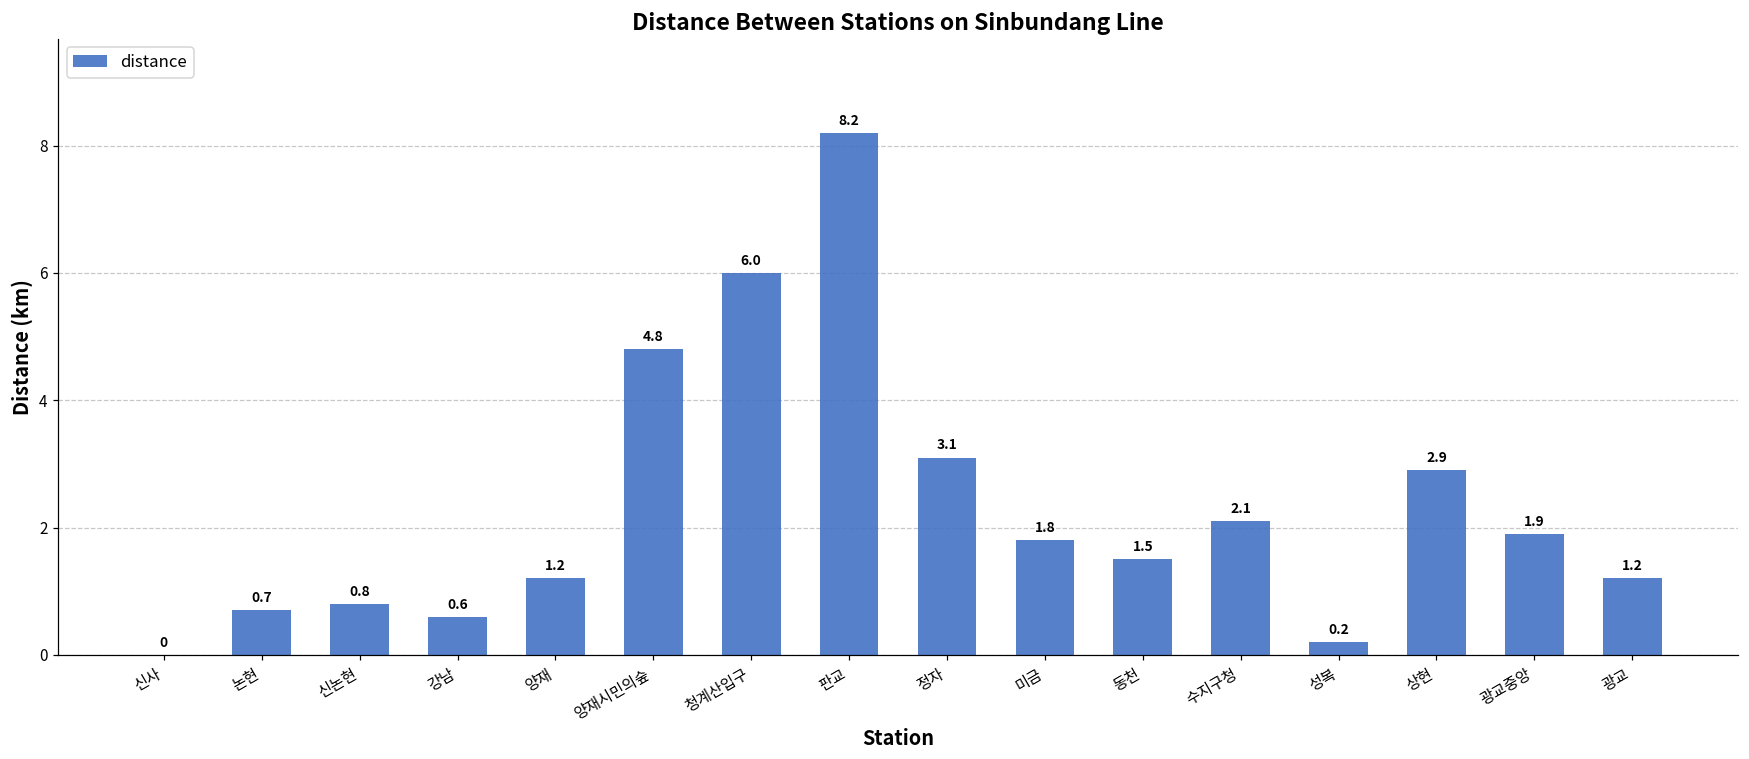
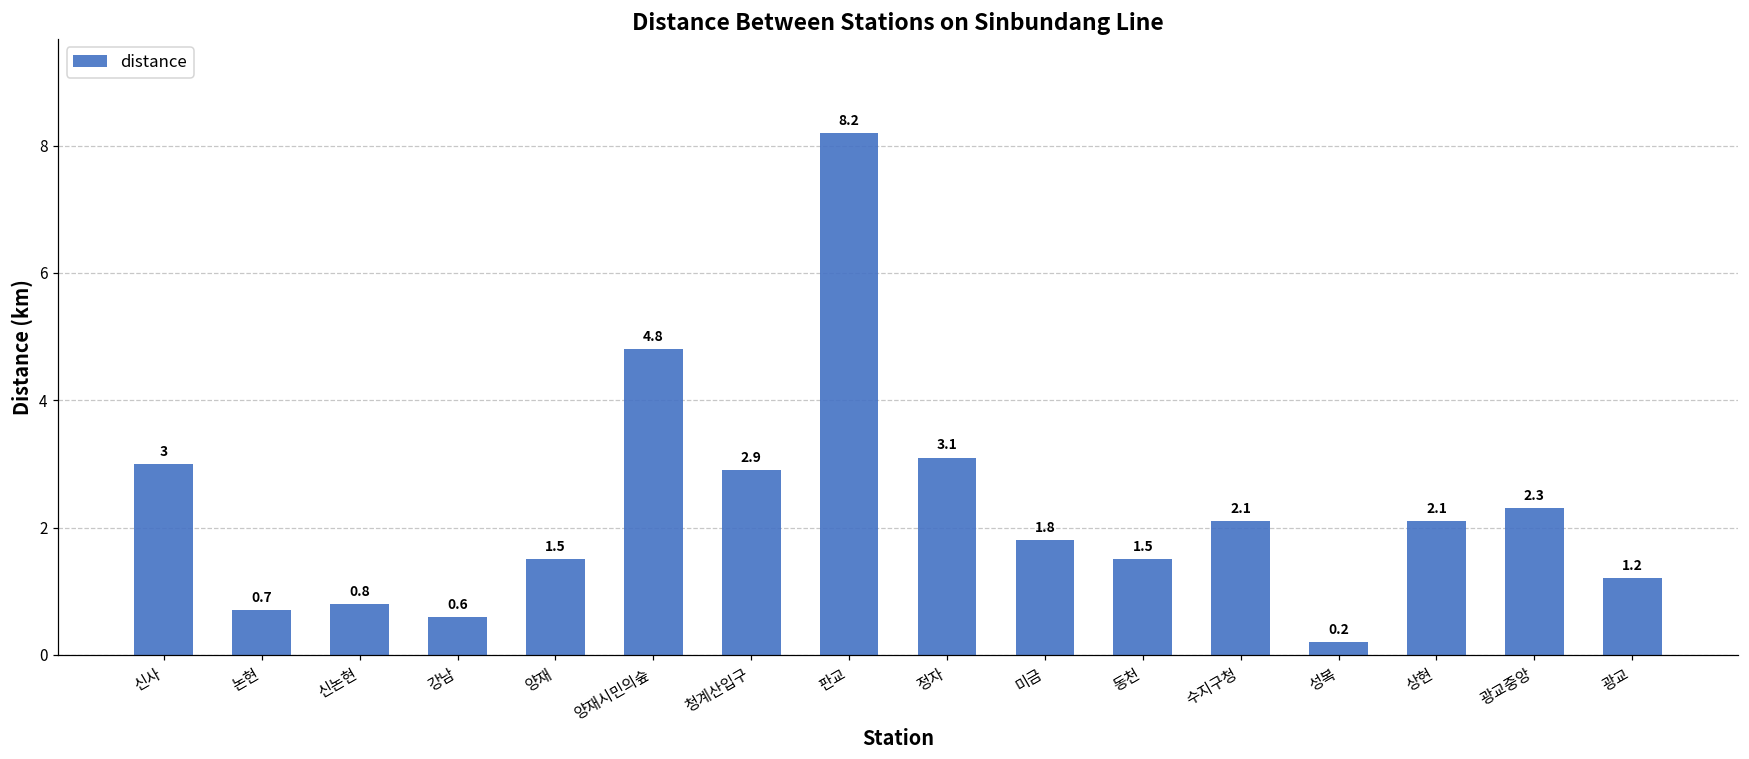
  {
-   "신사": 0,
+   "신사": 3,
    "논현": 0.7,
    "신논현": 0.8,
    "강남": 0.6,
-   "양재": 1.2,
+   "양재": 1.5,
    "양재시민의숲": 4.8,
-   "청계산입구": 6.0,
+   "청계산입구": 2.9,
    "판교": 8.2,
    "정자": 3.1,
    "미금": 1.8,
    "동천": 1.5,
    "수지구청": 2.1,
    "성복": 0.2,
-   "상현": 2.9,
-   "광교중앙": 1.9,
+   "상현": 2.1,
+   "광교중앙": 2.3,
    "광교": 1.2
  }
